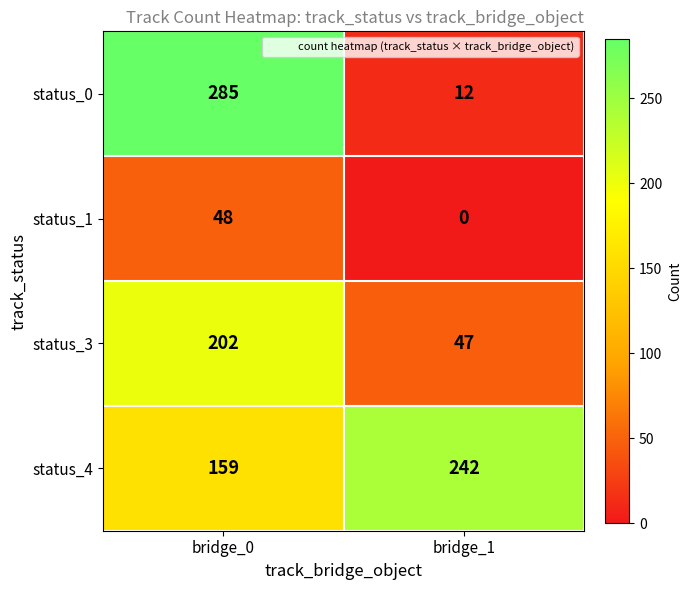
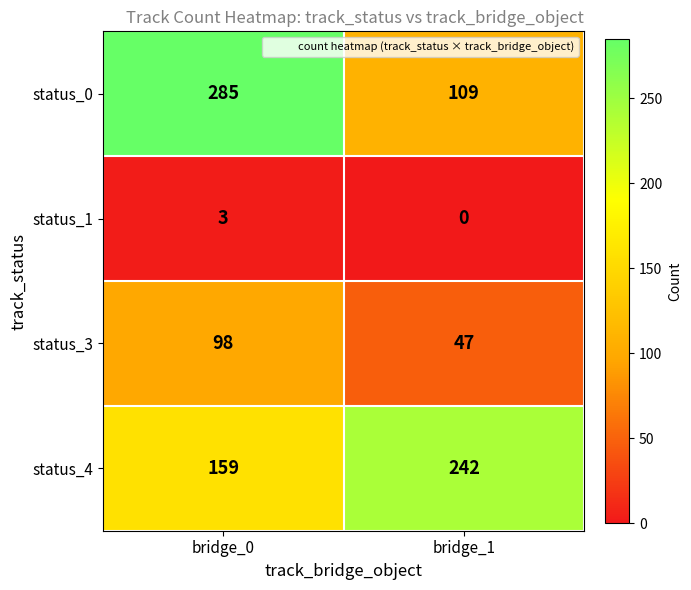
  {
    "status_0": {
      "bridge_0": 285,
-     "bridge_1": 12
+     "bridge_1": 109
    },
    "status_1": {
-     "bridge_0": 48,
+     "bridge_0": 3,
      "bridge_1": 0
    },
    "status_3": {
-     "bridge_0": 202,
+     "bridge_0": 98,
      "bridge_1": 47
    },
    "status_4": {
      "bridge_0": 159,
      "bridge_1": 242
    }
  }
